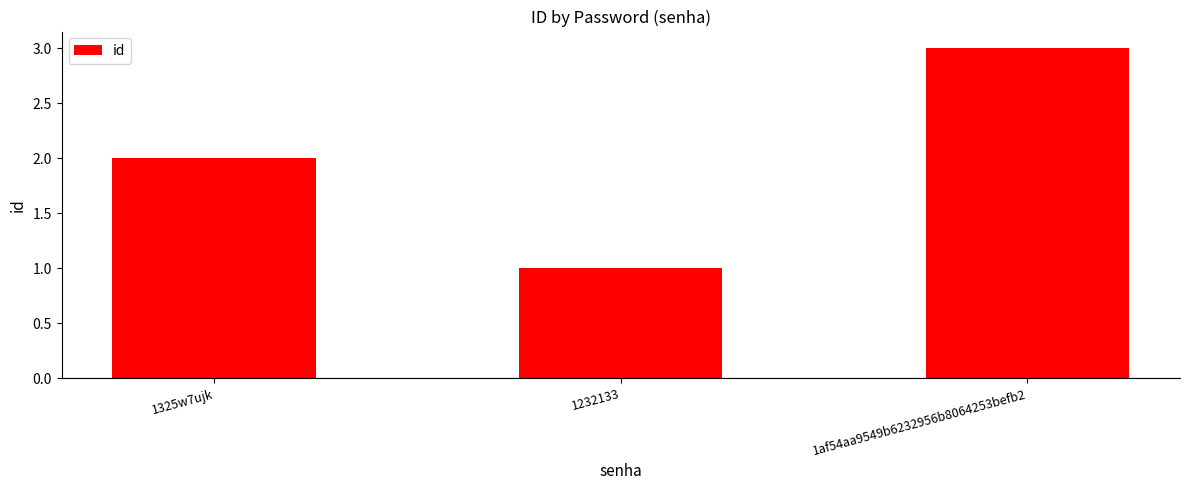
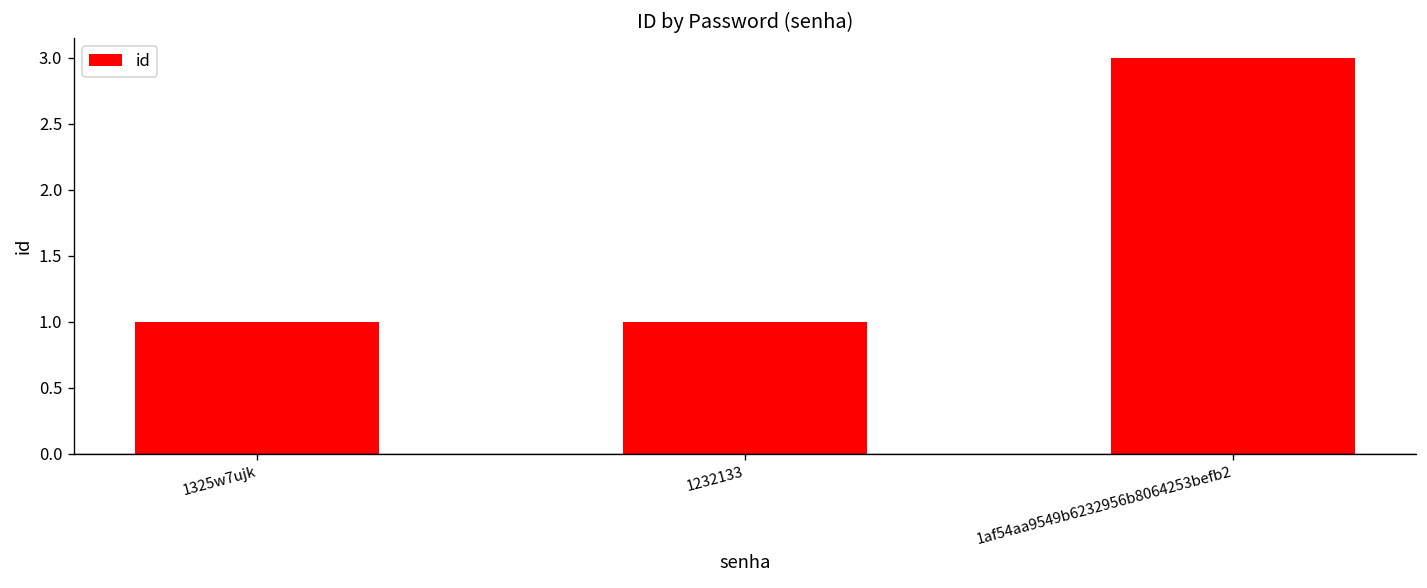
  {
-   "1325w7ujk": 2,
+   "1325w7ujk": 1,
    "1232133": 1,
    "1af54aa9549b6232956b8064253befb2": 3
  }
